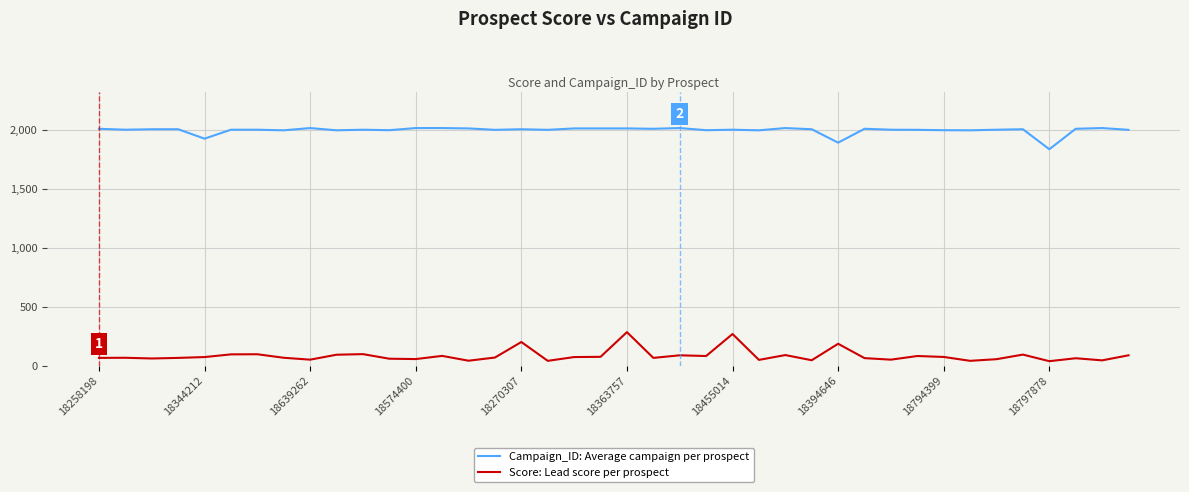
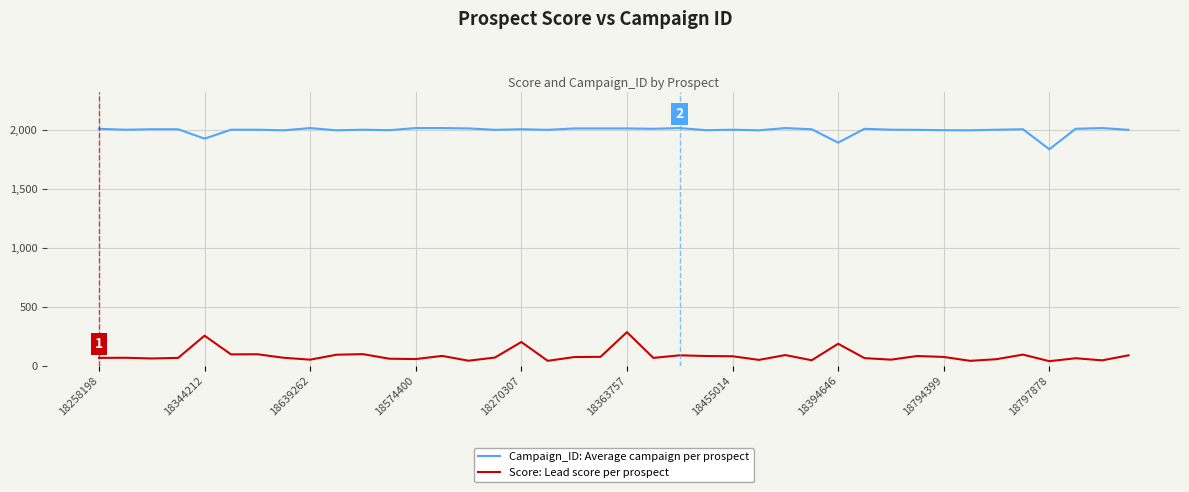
  {
    "Campaign_ID: Average campaign per prospect": {
      "18258198": "2,010",
      "18344212": "1,930",
      "18639262": "2,020",
      "18574400": "2,020",
      "18270307": "2,010",
      "18363757": "2,020",
      "18455014": "2,010",
      "18394646": "1,900",
      "18794399": "2,000",
      "18797878": "1,840"
    },
    "Score: Lead score per prospect": {
-     "18344212": "70",
+     "18344212": "250",
      "18639262": "50",
      "18574400": "60",
      "18270307": "200",
      "18363757": "280",
-     "18455014": "270",
+     "18455014": "80",
      "18394646": "190",
      "18794399": "70",
      "18797878": "40"
    }
  }
